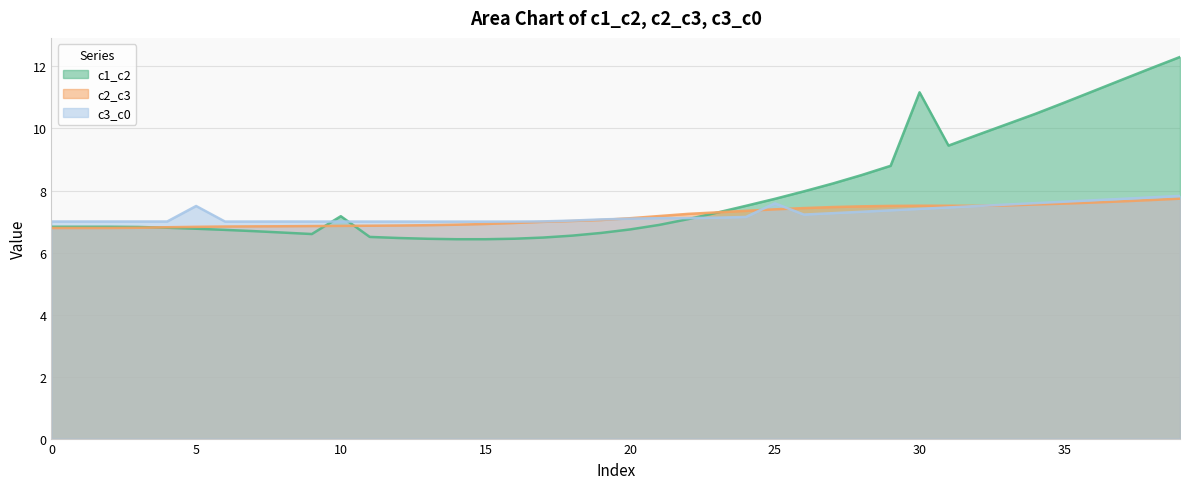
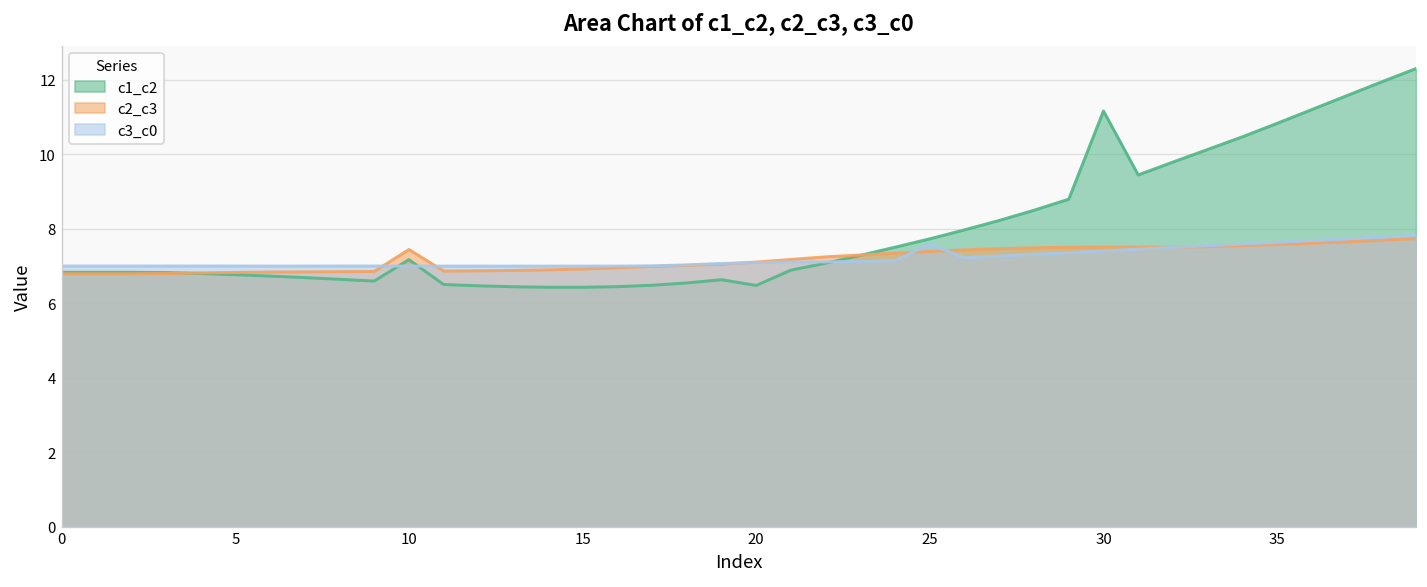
  {
    "c1_c2": {
      "10": 7.2,
      "15": 6.4,
-     "20": 6.7,
+     "20": 6.5,
      "25": 7.7,
      "30": 11.2,
      "35": 10.8
    },
    "c2_c3": {
-     "10": 6.9,
+     "10": 7.4,
      "25": 7.4,
      "30": 7.5
    },
    "c3_c0": {
      "0": 7.0,
-     "5": 7.5,
+     "5": 7.0,
      "10": 7.0,
      "25": 7.6,
      "30": 7.4
    }
  }
